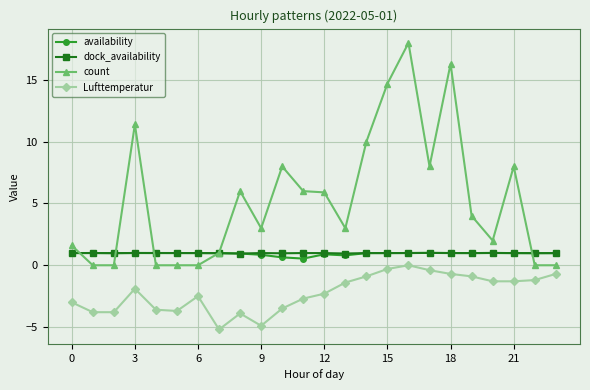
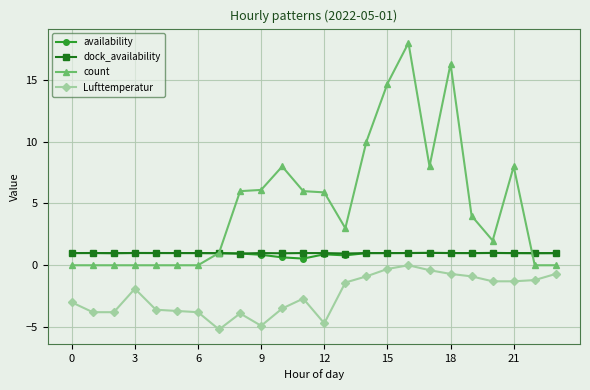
  {
    "count": {
-     "0": 1.6,
-     "3": 11.4,
+     "0": 0.0,
+     "3": 0.0,
      "6": 0.0,
-     "9": 3.0,
+     "9": 6.1,
      "12": 5.9,
      "15": 14.7,
      "18": 16.3,
      "21": 8.0
    },
    "Lufttemperatur": {
      "0": -3.0,
      "3": -1.9,
-     "6": -2.5,
+     "6": -3.8,
      "9": -4.9,
-     "12": -2.3,
+     "12": -4.7,
      "15": -0.3,
      "18": -0.7,
      "21": -1.3
    }
  }
